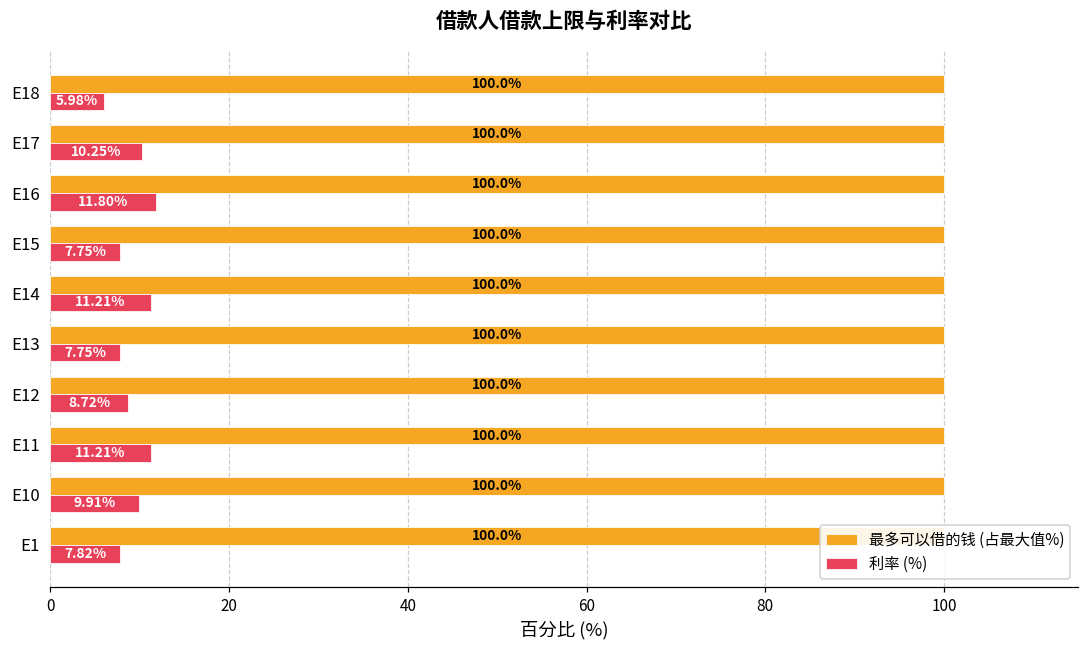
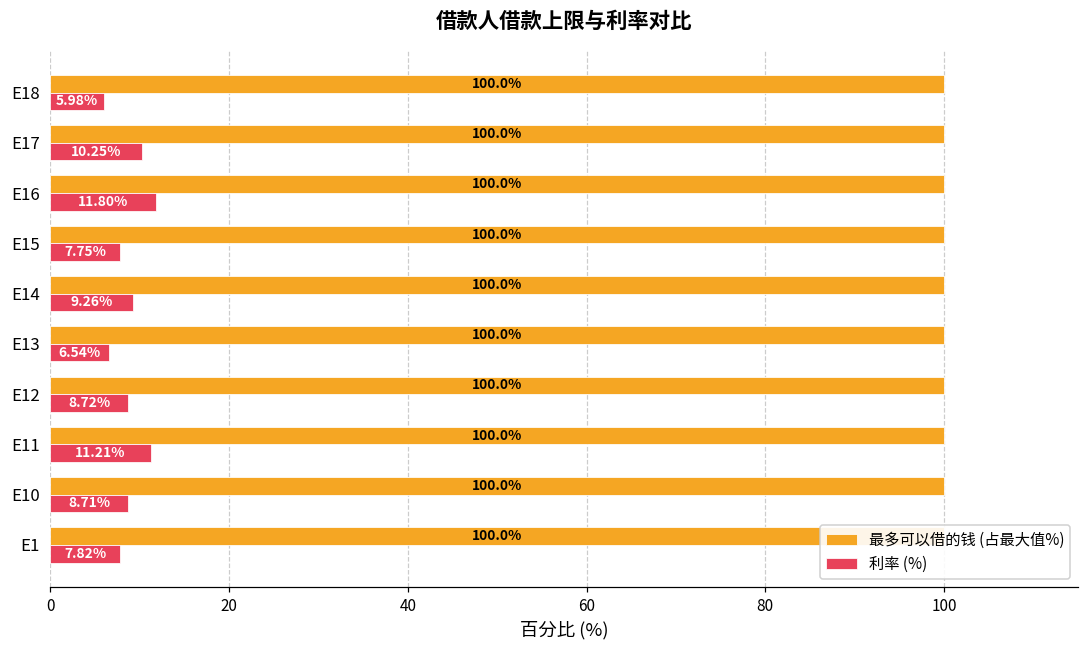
  {
    "最多可以借的钱 (占最大值%)": {
      "E18": "100.0%",
      "E17": "100.0%",
      "E16": "100.0%",
      "E15": "100.0%",
      "E14": "100.0%",
      "E13": "100.0%",
      "E12": "100.0%",
      "E11": "100.0%",
      "E10": "100.0%"
    },
    "利率 (%)": {
      "E18": "5.98%",
      "E17": "10.25%",
      "E16": "11.80%",
      "E15": "7.75%",
-     "E14": "11.21%",
-     "E13": "7.75%",
+     "E14": "9.26%",
+     "E13": "6.54%",
      "E12": "8.72%",
      "E11": "11.21%",
-     "E10": "9.91%",
+     "E10": "8.71%",
      "E1": "7.82%"
    }
  }
